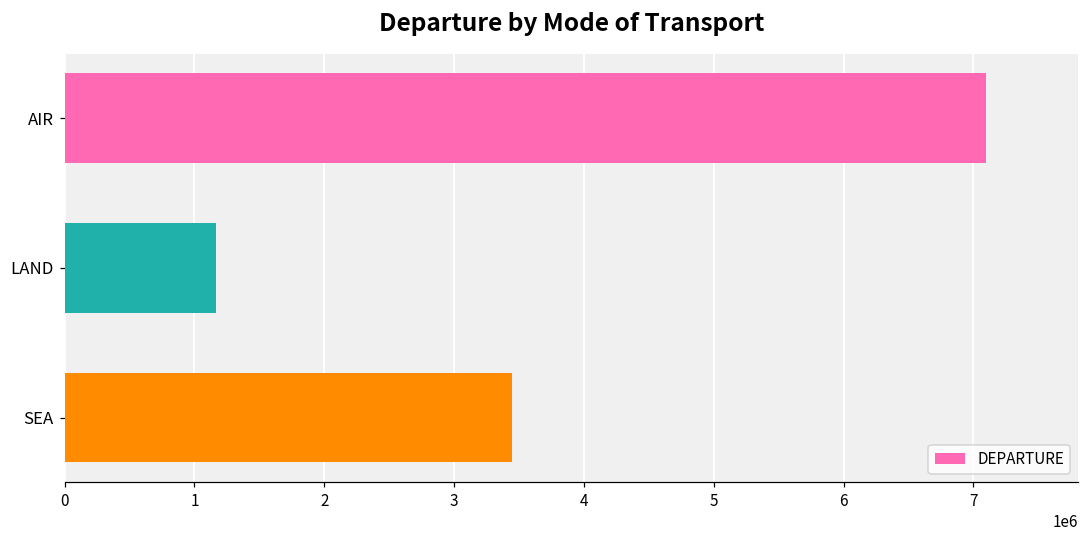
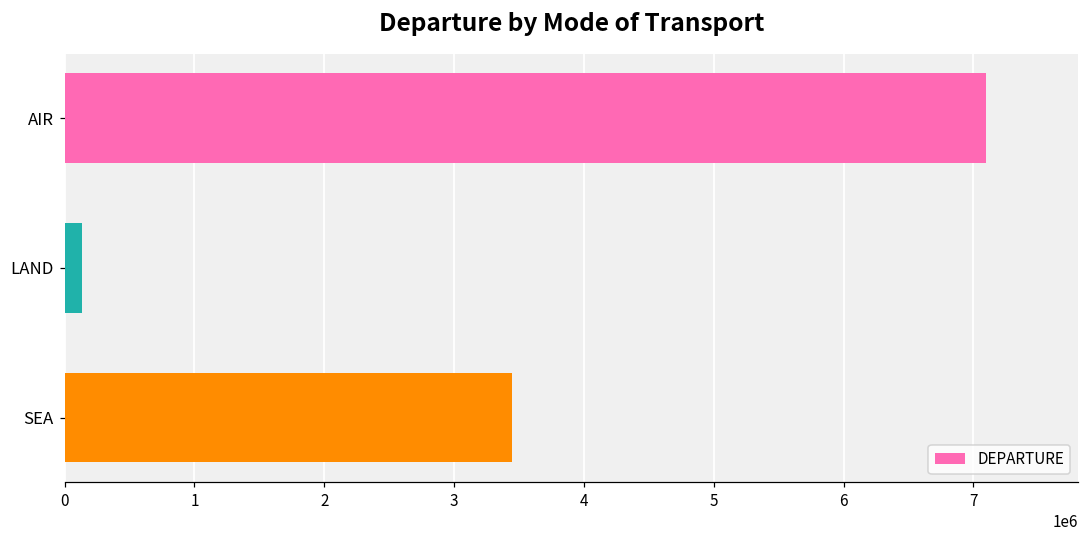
  {
    "AIR": 7100000,
-   "LAND": 1170000,
+   "LAND": 140000,
    "SEA": 3440000
  }
